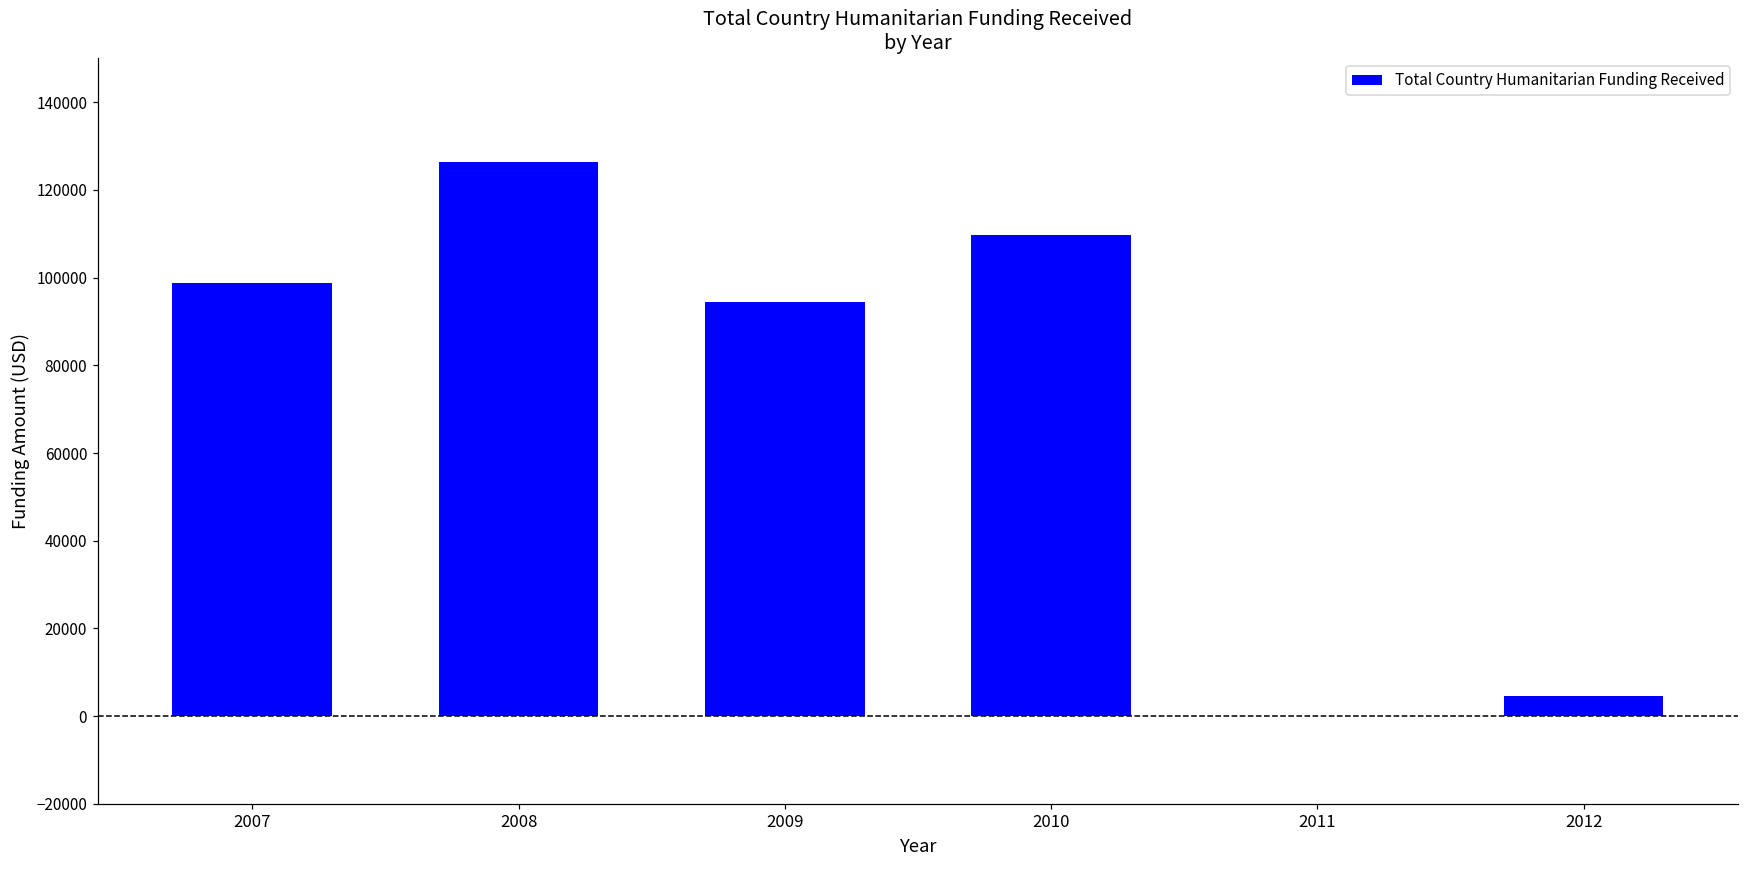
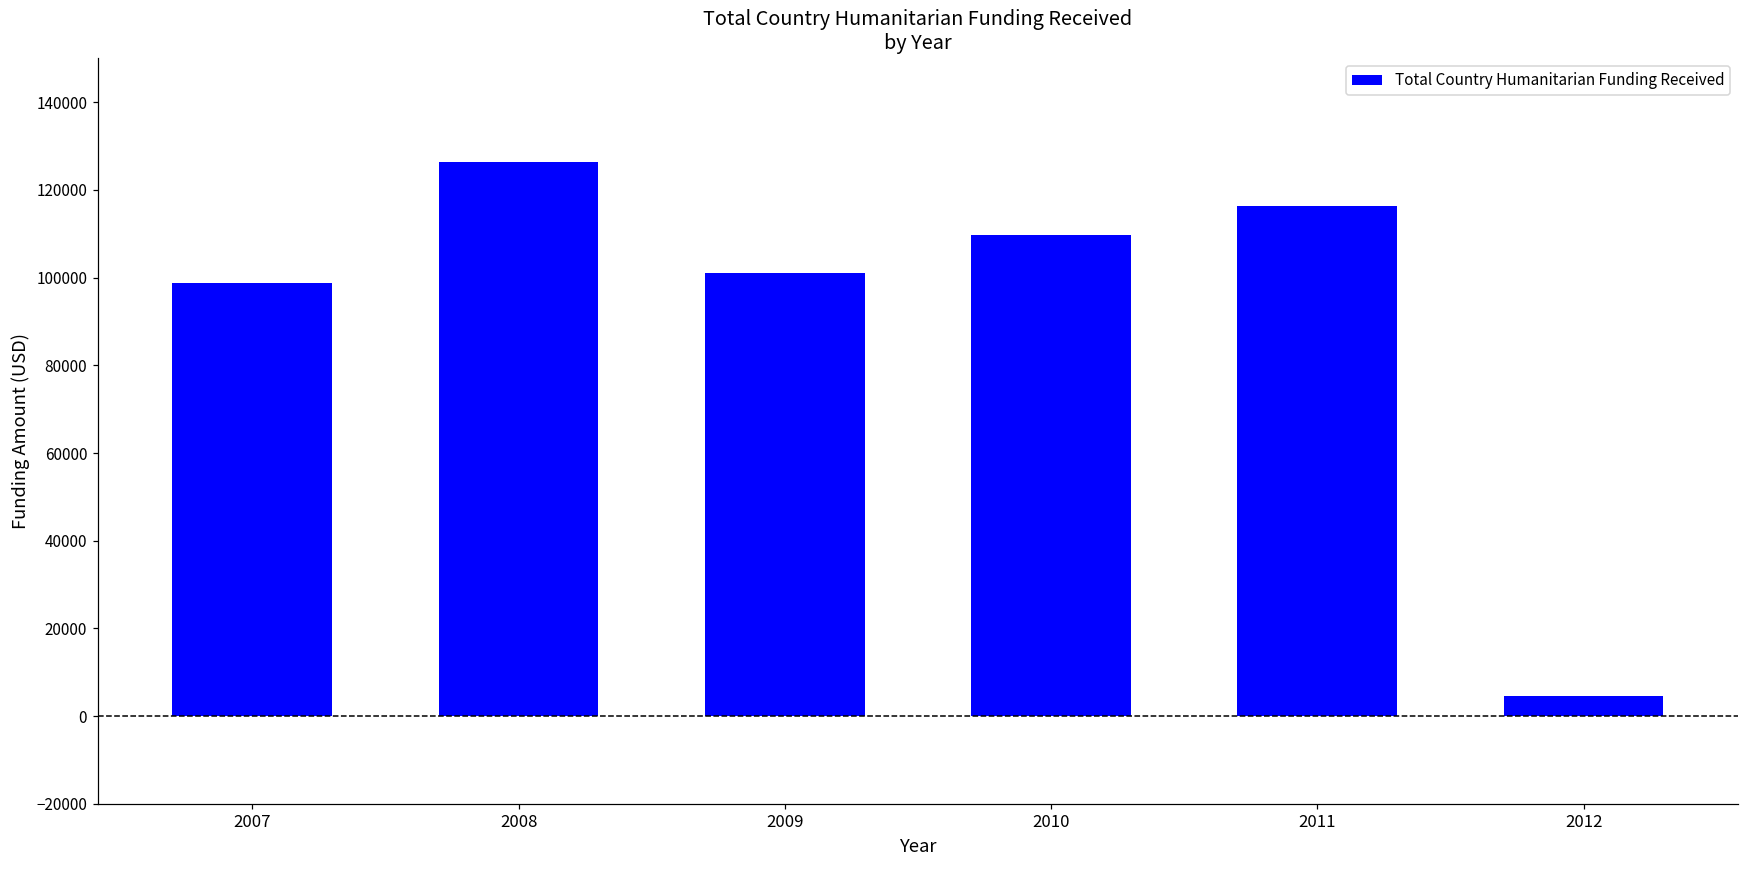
  {
    "2007": 99000,
    "2008": 126000,
-   "2009": 94000,
+   "2009": 101000,
    "2010": 110000,
-   "2011": 0,
+   "2011": 116000,
    "2012": 5000
  }
